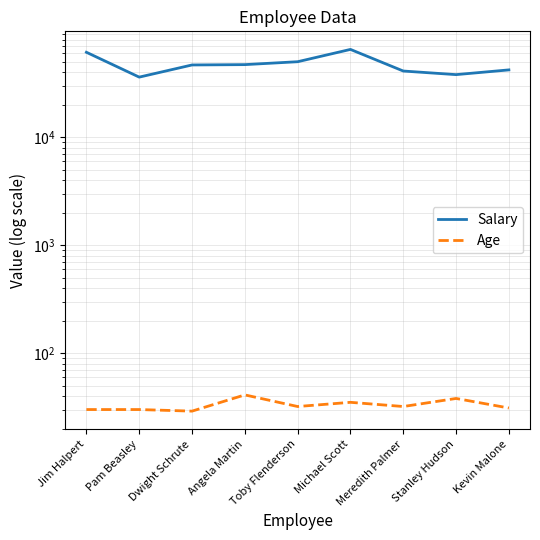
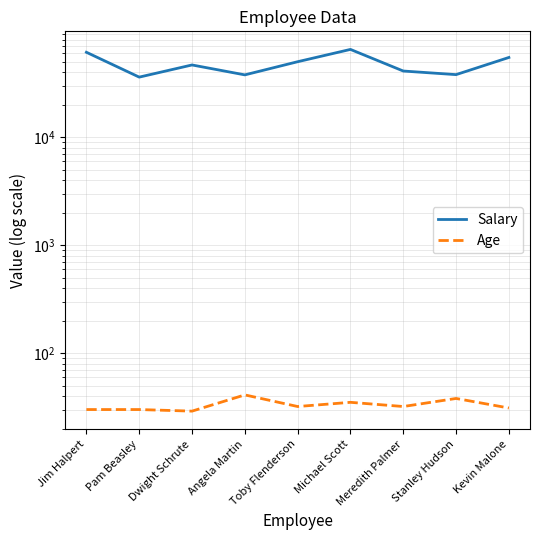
  {
    "Salary": {
      "Jim Halpert": 60000,
      "Pam Beasley": 36000,
      "Dwight Schrute": 47000,
-     "Angela Martin": 50000,
+     "Angela Martin": 38000,
      "Toby Flenderson": 50000,
      "Michael Scott": 70000,
      "Meredith Palmer": 41000,
      "Stanley Hudson": 38000,
-     "Kevin Malone": 42000
+     "Kevin Malone": 50000
    },
    "Age": {
      "Jim Halpert": 30,
      "Pam Beasley": 30,
      "Dwight Schrute": 29,
      "Angela Martin": 41,
      "Toby Flenderson": 32,
      "Michael Scott": 35,
      "Meredith Palmer": 32,
      "Stanley Hudson": 38,
      "Kevin Malone": 31
    }
  }
